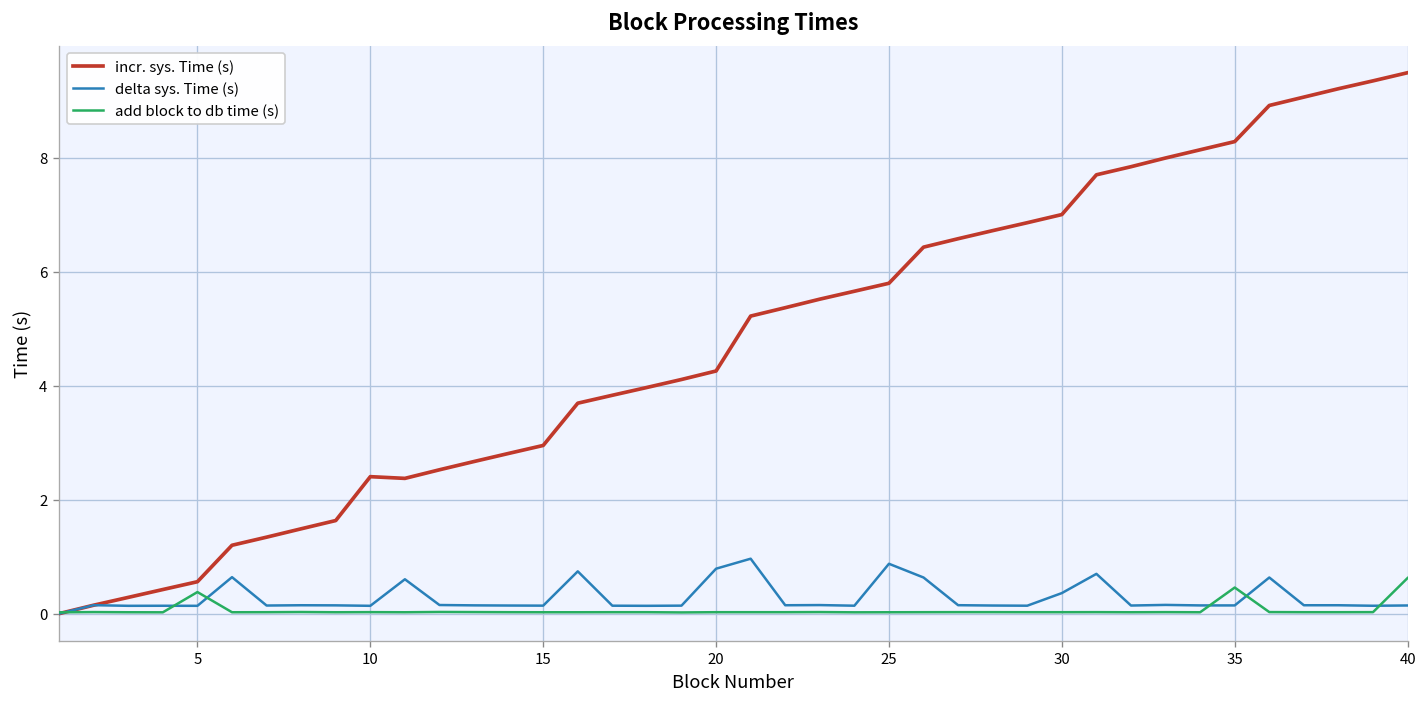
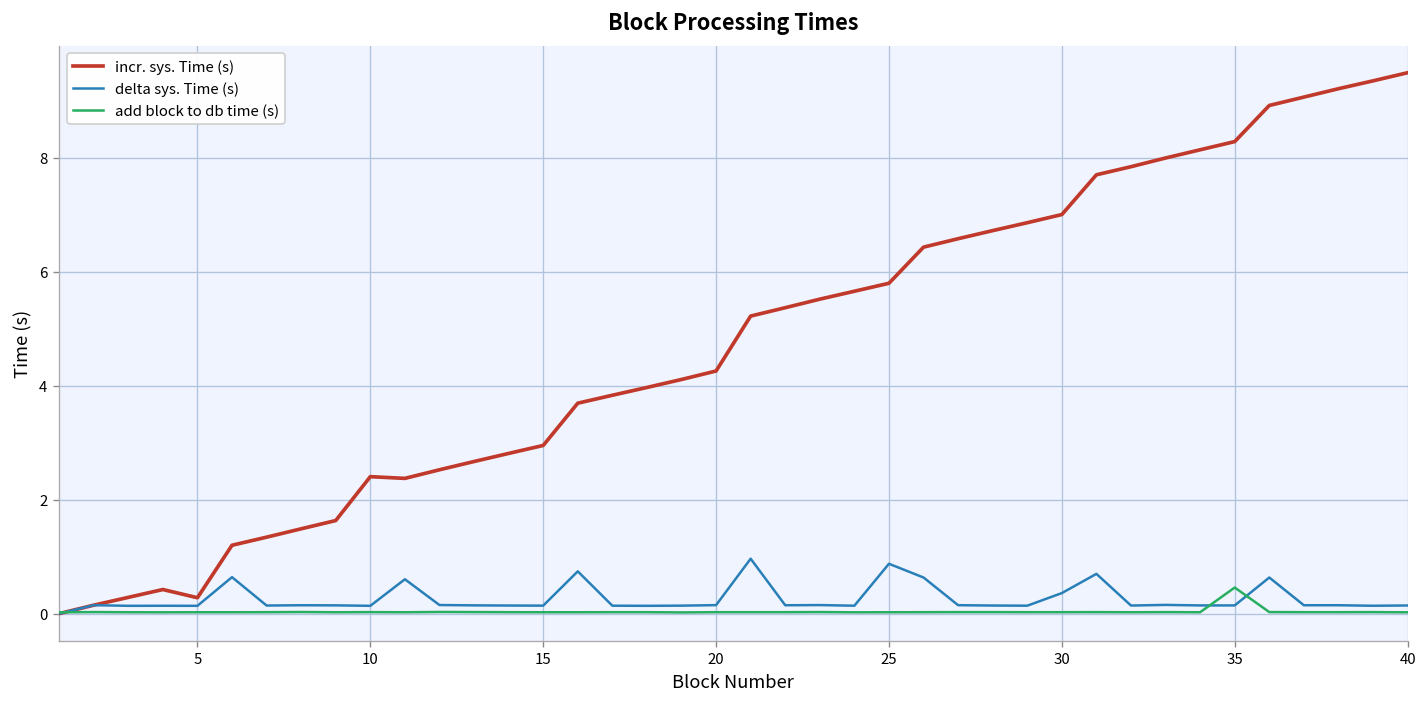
  {
    "incr. sys. Time (s)": {
-     "5": 0.6,
+     "5": 0.3,
      "10": 2.4,
      "15": 3.0,
      "20": 4.3,
      "25": 5.8,
      "30": 7.0,
      "35": 8.3,
      "40": 9.5
    },
    "delta sys. Time (s)": {
      "5": 0.1,
      "10": 0.1,
      "15": 0.1,
-     "20": 0.8,
+     "20": 0.1,
      "25": 0.9,
      "30": 0.4,
      "35": 0.1,
      "40": 0.1
    },
    "add block to db time (s)": {
-     "5": 0.4,
+     "5": 0.0,
      "10": 0.0,
      "15": 0.0,
      "20": 0.0,
      "25": 0.0,
      "30": 0.0,
      "35": 0.5,
-     "40": 0.6
+     "40": 0.0
    }
  }
